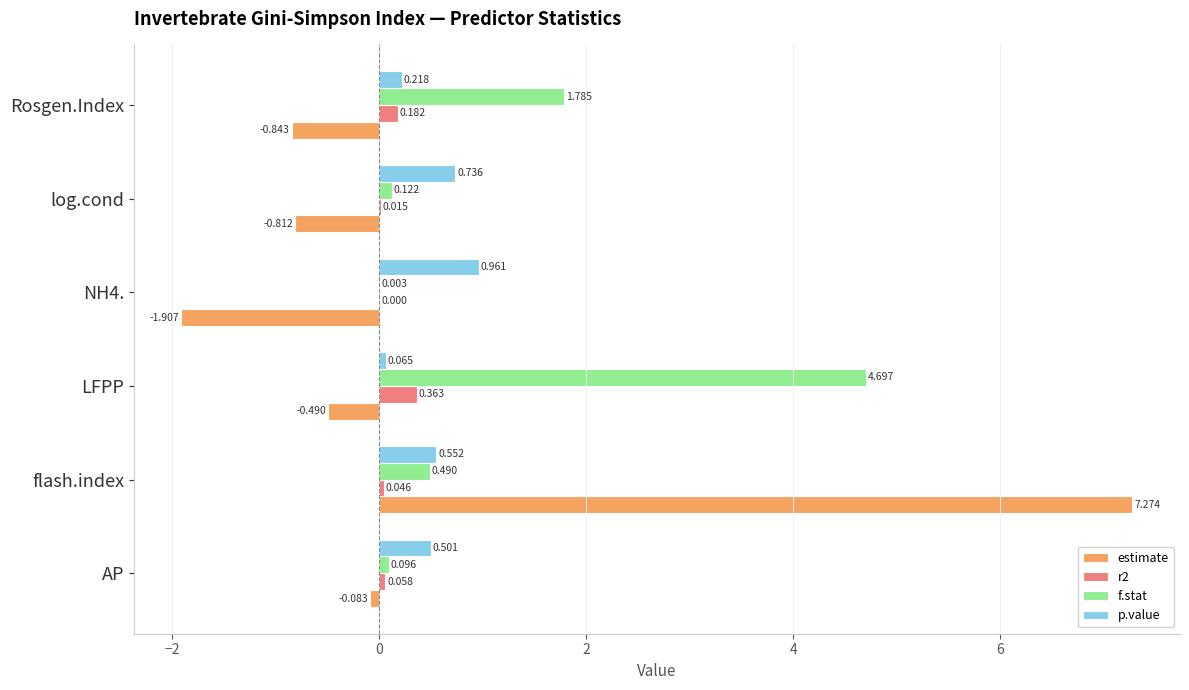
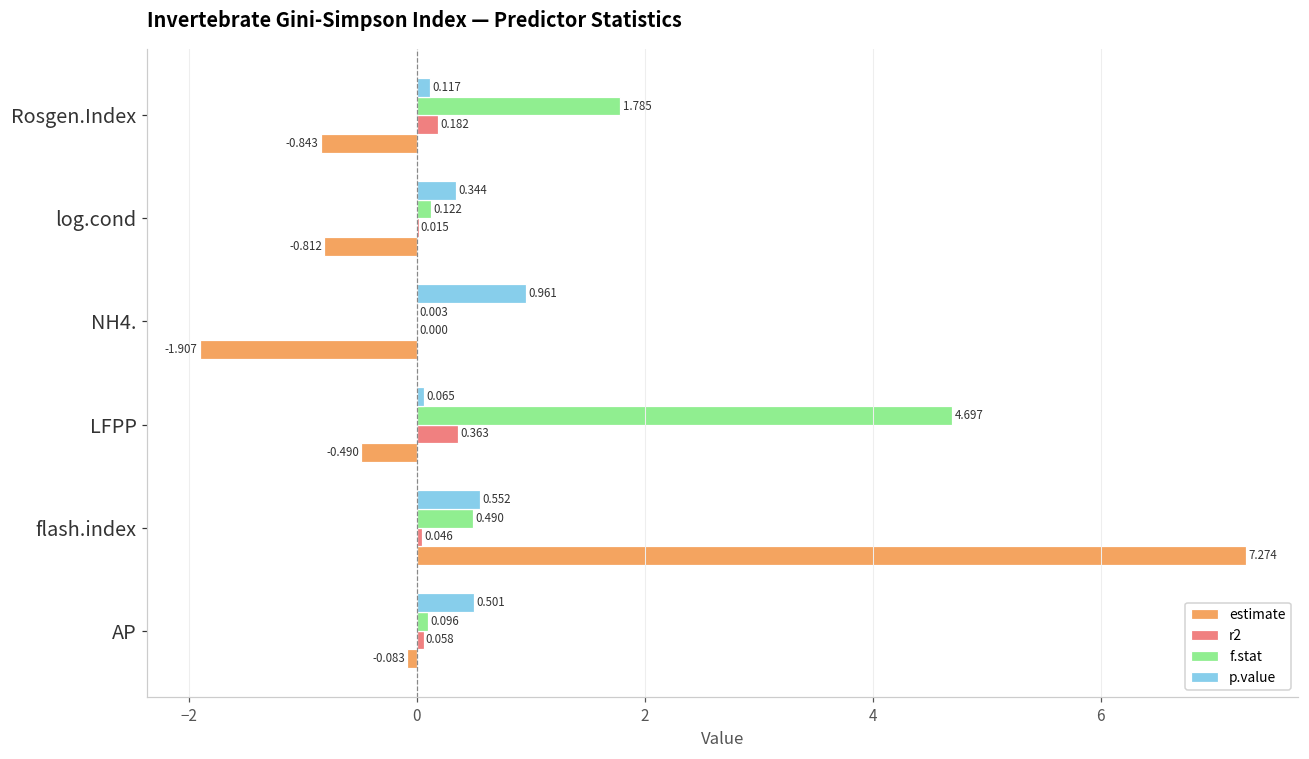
  {
    "f.stat": {
      "Rosgen.Index": 1.785,
      "log.cond": 0.122,
      "NH4.": 0.003,
      "LFPP": 4.697,
      "flash.index": 0.490,
      "AP": 0.096
    },
    "p.value": {
-     "Rosgen.Index": 0.218,
-     "log.cond": 0.736,
+     "Rosgen.Index": 0.117,
+     "log.cond": 0.344,
      "NH4.": 0.961,
      "LFPP": 0.065,
      "flash.index": 0.552,
      "AP": 0.501
    }
  }
